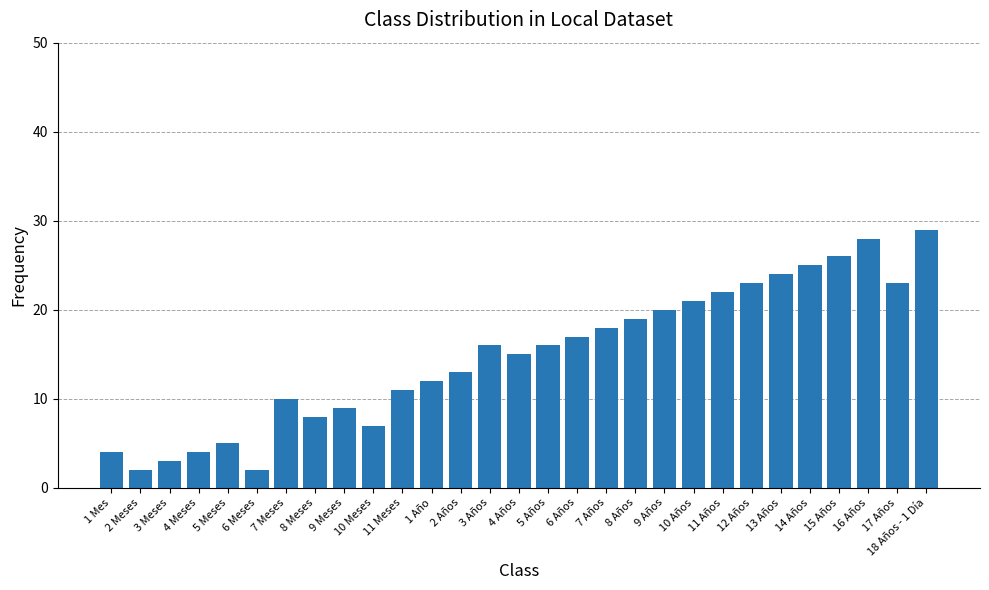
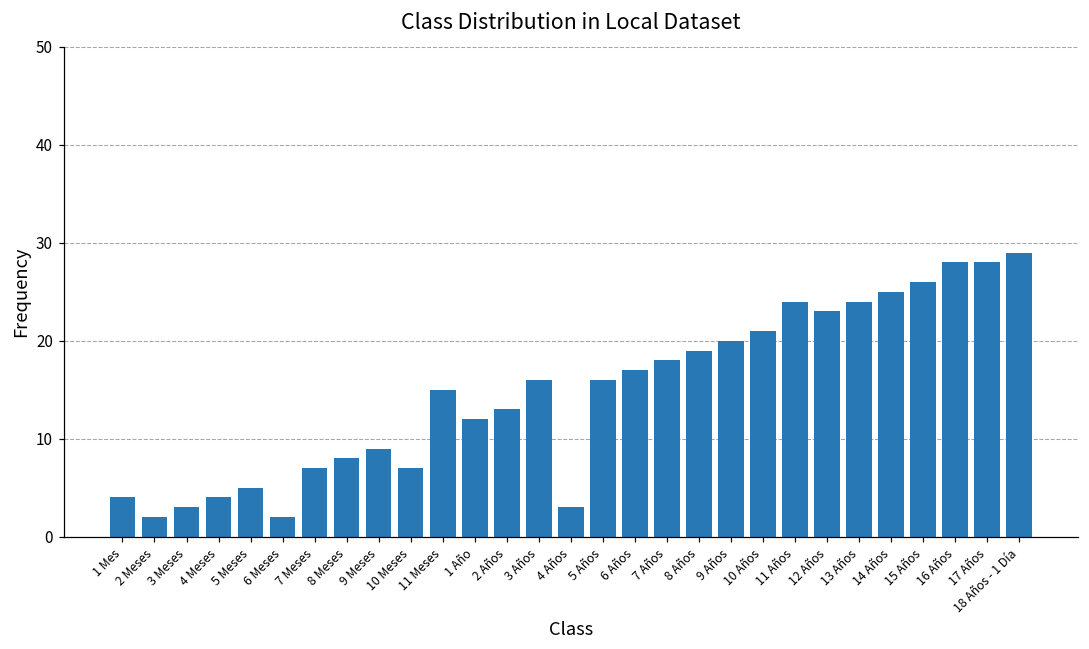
  {
    "1 Mes": 4,
    "2 Meses": 2,
    "3 Meses": 3,
    "4 Meses": 4,
    "5 Meses": 5,
    "6 Meses": 2,
-   "7 Meses": 10,
+   "7 Meses": 7,
    "8 Meses": 8,
    "9 Meses": 9,
    "10 Meses": 7,
-   "11 Meses": 11,
+   "11 Meses": 15,
    "1 Año": 12,
    "2 Años": 13,
    "3 Años": 16,
-   "4 Años": 15,
+   "4 Años": 3,
    "5 Años": 16,
    "6 Años": 17,
    "7 Años": 18,
    "8 Años": 19,
    "9 Años": 20,
    "10 Años": 21,
-   "11 Años": 22,
+   "11 Años": 24,
    "12 Años": 23,
    "13 Años": 24,
    "14 Años": 25,
    "15 Años": 26,
    "16 Años": 28,
-   "17 Años": 23,
+   "17 Años": 28,
    "18 Años - 1 Día": 29
  }
